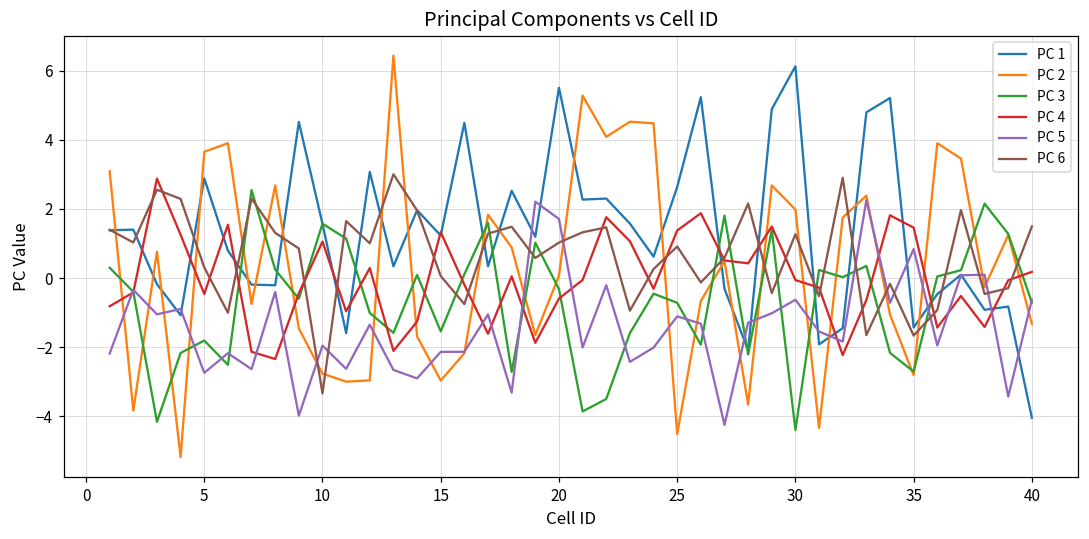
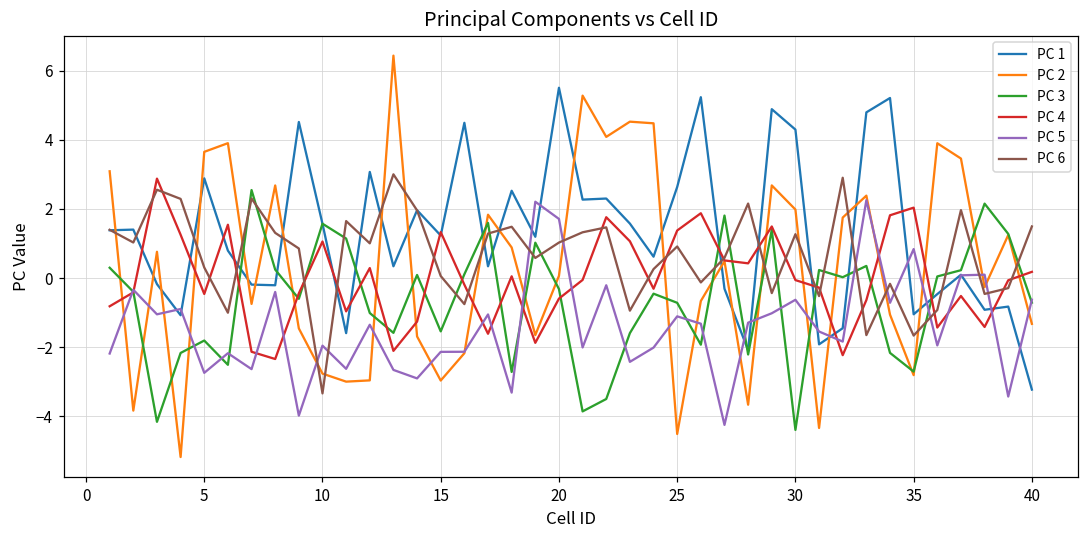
  {
    "PC 1": {
      "5": 2.9,
      "15": 1.2,
      "20": 5.5,
      "25": 2.6,
-     "30": 6.1,
-     "35": -1.4,
-     "40": -4.0
+     "30": 4.3,
+     "35": -1.0,
+     "40": -3.2
    },
    "PC 2": {
      "5": 3.7,
      "10": -2.8,
      "15": -3.0,
      "20": 0.1,
      "25": -4.5,
      "30": 2.0,
      "35": -2.8,
      "40": -1.3
    },
    "PC 3": {
      "5": -1.8,
      "15": -1.5,
      "20": -0.3,
      "25": -0.7,
      "30": -4.4,
      "35": -2.7,
      "40": -0.7
    },
    "PC 4": {
      "5": -0.5,
      "10": 1.1,
      "15": 1.3,
      "20": -0.6,
      "25": 1.4,
      "30": -0.1,
-     "35": 1.5,
+     "35": 2.0,
      "40": 0.2
    },
    "PC 5": {
      "5": -2.7,
      "10": -2.0,
      "15": -2.1,
      "20": 1.7,
      "25": -1.1,
      "30": -0.6,
      "35": 0.8,
      "40": -0.6
    },
    "PC 6": {
      "5": 0.3,
      "10": -3.3,
      "15": 0.1,
      "20": 1.0,
      "25": 0.9,
      "30": 1.3,
      "35": -1.7,
      "40": 1.5
    }
  }
